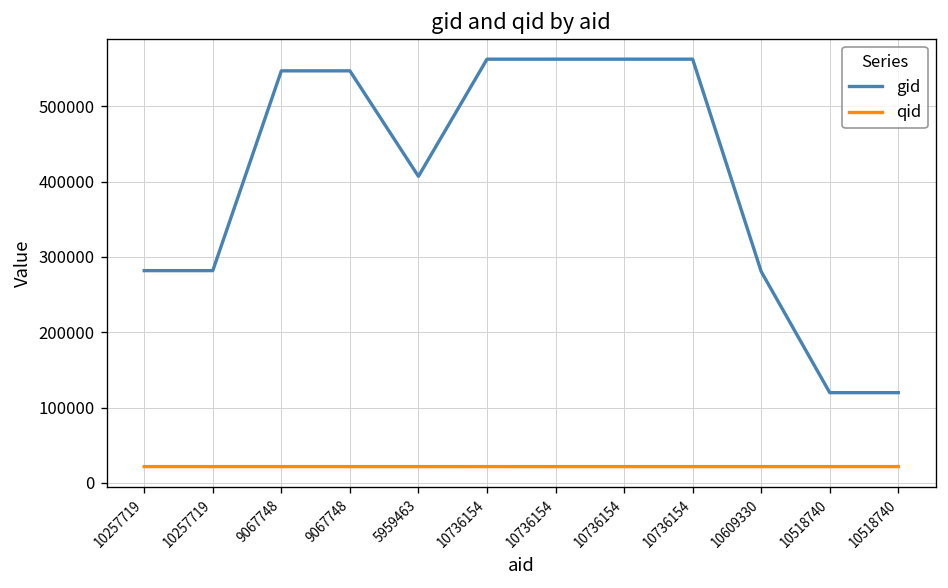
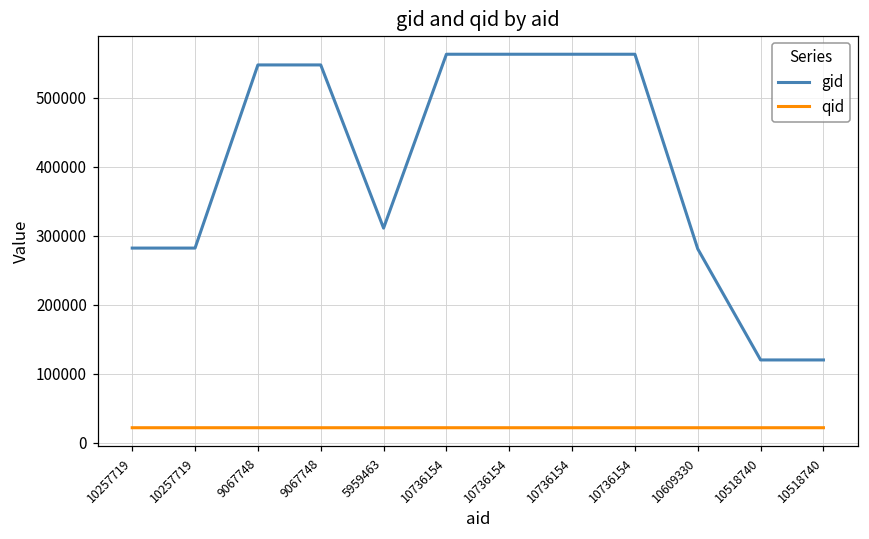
  {
    "gid": {
-     "5959463": 410000,
+     "5959463": 310000,
      "10609330": 280000
    },
    "qid": {
      "5959463": 20000,
      "10609330": 20000
    }
  }
